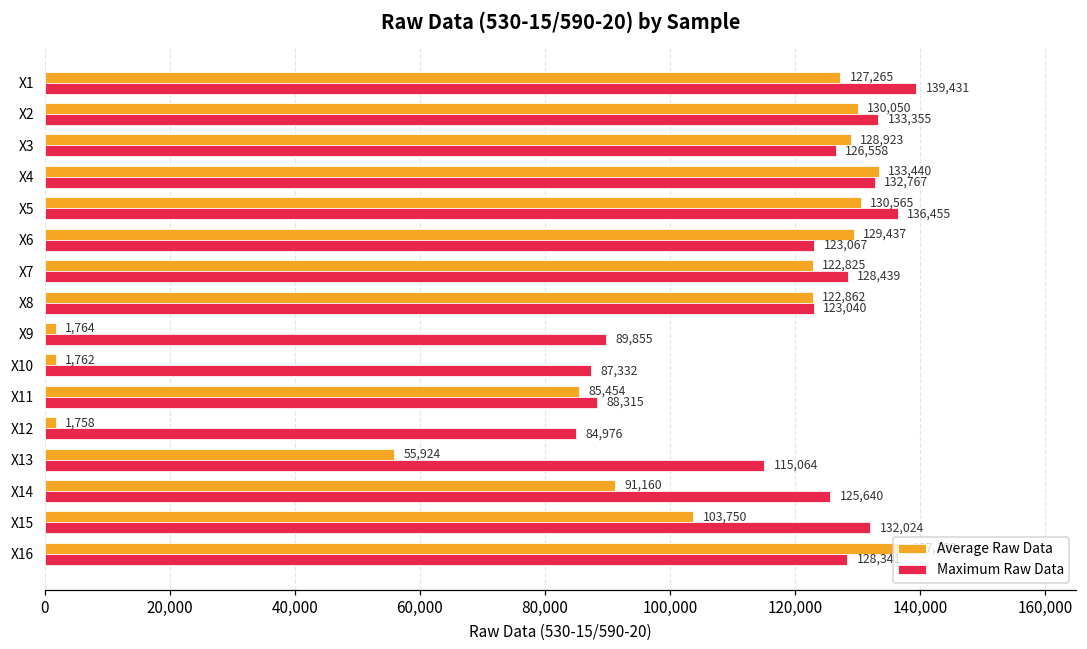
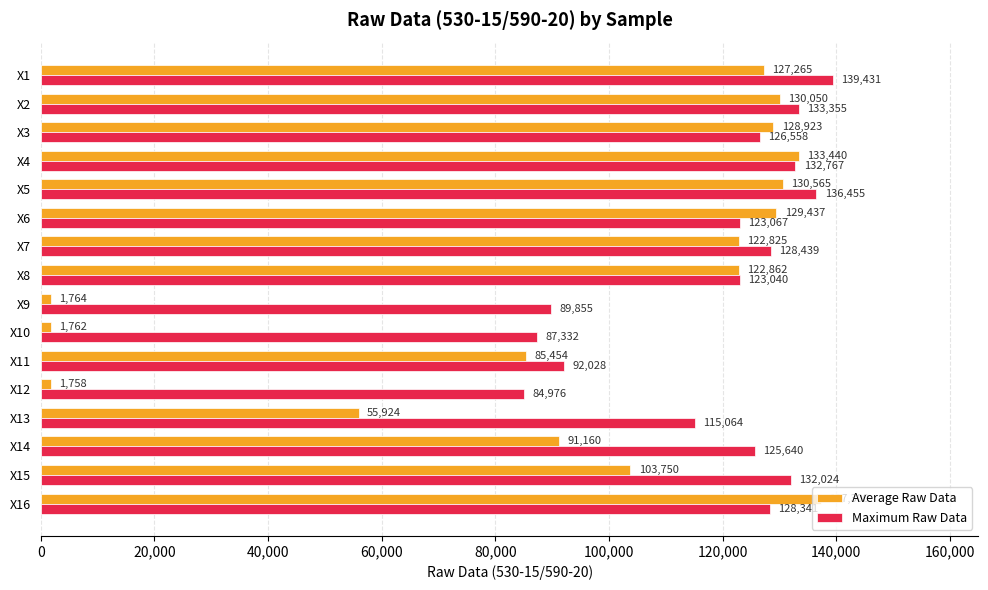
  {
    "Average Raw Data": {
      "X1": "127,265",
      "X2": "130,050",
      "X3": "128,923",
      "X4": "133,440",
      "X5": "130,565",
      "X6": "129,437",
      "X7": "122,825",
      "X8": "122,862",
      "X9": "1,764",
      "X10": "1,762",
      "X11": "85,454",
      "X12": "1,758",
      "X13": "55,924",
      "X14": "91,160",
      "X15": "103,750"
    },
    "Maximum Raw Data": {
      "X1": "139,431",
      "X2": "133,355",
      "X3": "126,558",
      "X4": "132,767",
      "X5": "136,455",
      "X6": "123,067",
      "X7": "128,439",
      "X8": "123,040",
      "X9": "89,855",
      "X10": "87,332",
-     "X11": "88,315",
+     "X11": "92,028",
      "X12": "84,976",
      "X13": "115,064",
      "X14": "125,640",
      "X15": "132,024"
    }
  }
